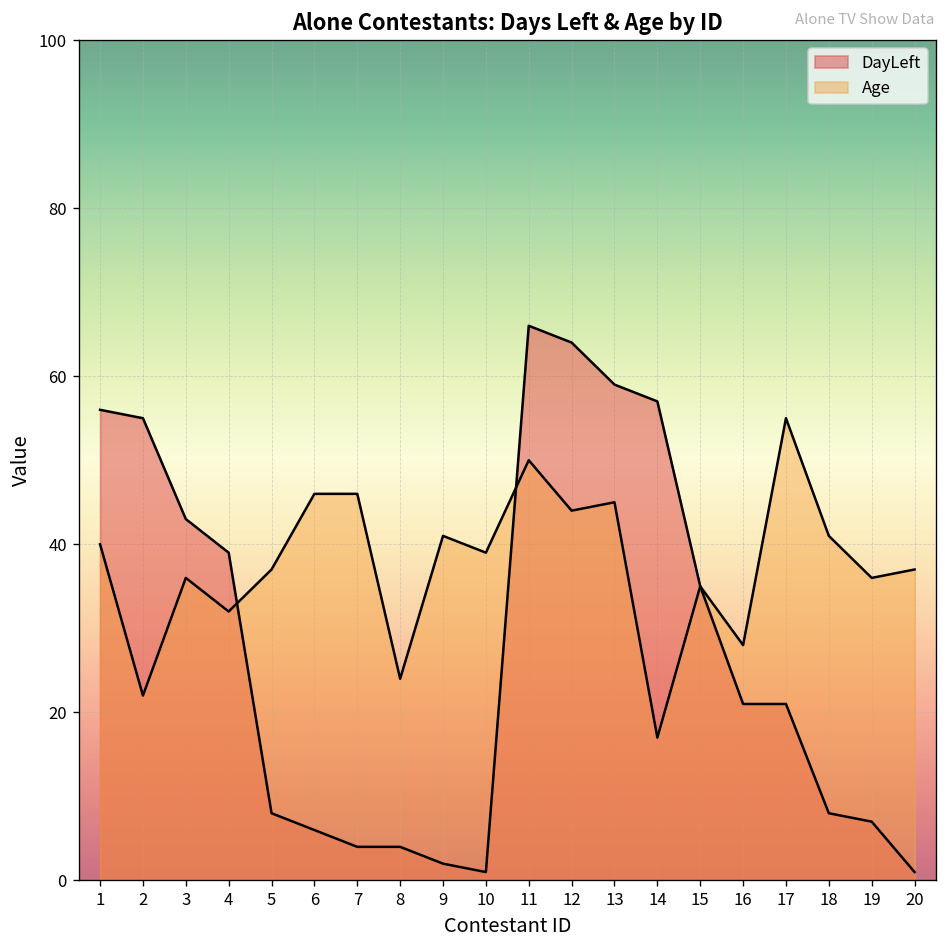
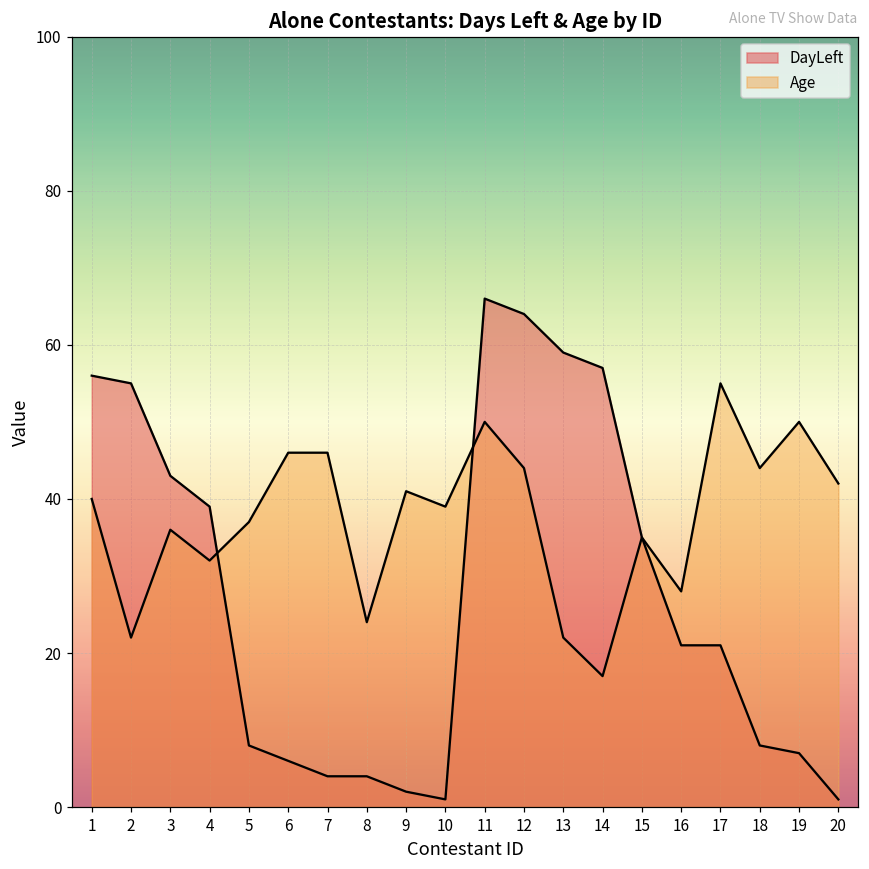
  {
    "DayLeft": {
      "1": 56,
      "2": 55,
      "3": 43,
      "4": 39,
      "5": 8,
      "6": 6,
      "7": 4,
      "8": 4,
      "9": 2,
      "10": 1,
      "11": 66,
      "12": 64,
      "13": 59,
      "14": 57,
      "16": 21,
      "17": 21,
      "18": 8,
      "19": 7,
      "20": 1
    },
    "Age": {
      "1": 40,
      "2": 22,
      "3": 36,
      "4": 32,
      "5": 37,
      "6": 46,
      "7": 46,
      "8": 24,
      "9": 41,
      "10": 39,
      "11": 50,
      "12": 44,
-     "13": 45,
+     "13": 22,
      "14": 17,
      "16": 28,
      "17": 55,
-     "18": 41,
-     "19": 36,
-     "20": 37
+     "18": 44,
+     "19": 50,
+     "20": 42
    }
  }
